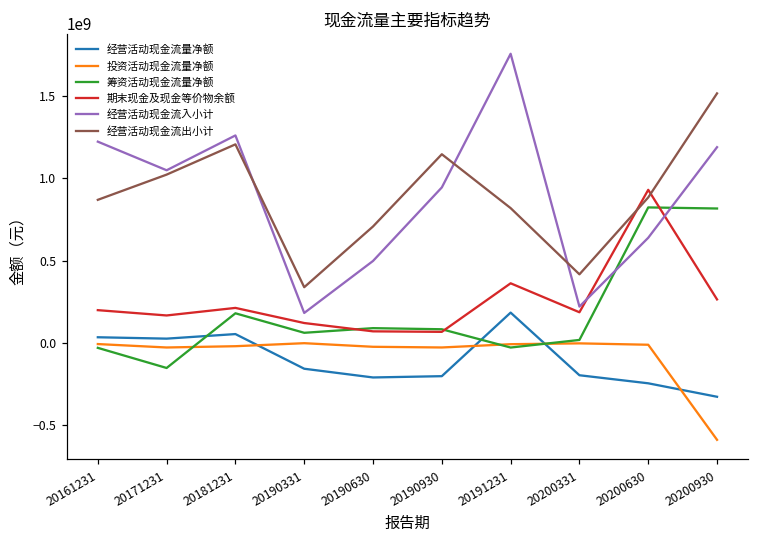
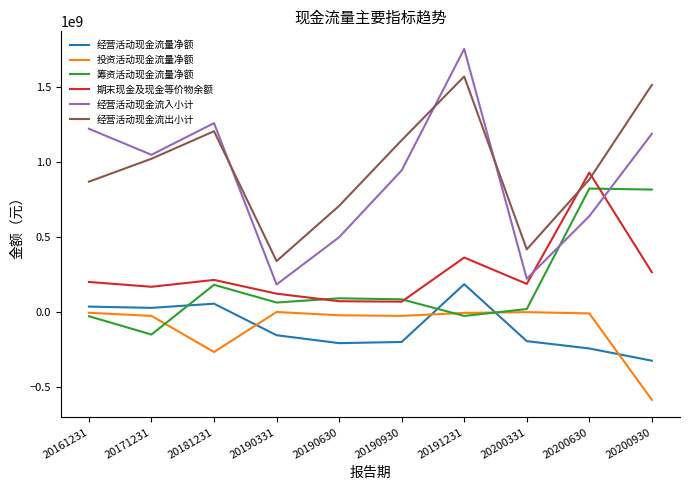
  {
    "经营活动现金流量净额": {
      "20161231": 30000000,
      "20171231": 30000000,
      "20181231": 50000000,
      "20190331": -160000000,
      "20190630": -210000000,
      "20190930": -200000000,
      "20191231": 180000000,
      "20200331": -200000000,
      "20200630": -240000000,
      "20200930": -330000000
    },
    "投资活动现金流量净额": {
      "20161231": -10000000,
      "20171231": -30000000,
-     "20181231": -20000000,
+     "20181231": -270000000,
      "20190331": 0,
      "20190630": -20000000,
      "20190930": -30000000,
      "20191231": -10000000,
      "20200331": 0,
      "20200630": -10000000,
      "20200930": -590000000
    },
    "筹资活动现金流量净额": {
      "20161231": -30000000,
      "20171231": -150000000,
      "20181231": 180000000,
      "20190331": 60000000,
      "20190630": 90000000,
      "20191231": -30000000,
      "20200331": 20000000,
      "20200630": 820000000,
      "20200930": 820000000
    },
    "期末现金及现金等价物余额": {
      "20161231": 200000000,
      "20171231": 170000000,
      "20181231": 210000000,
      "20190331": 120000000,
      "20190630": 70000000,
      "20191231": 360000000,
      "20200331": 190000000,
      "20200630": 930000000,
      "20200930": 260000000
    },
    "经营活动现金流入小计": {
      "20161231": 1220000000,
      "20171231": 1050000000,
      "20181231": 1260000000,
      "20190331": 180000000,
      "20190630": 500000000,
      "20190930": 940000000,
      "20191231": 1760000000,
      "20200331": 220000000,
      "20200630": 640000000,
      "20200930": 1190000000
    },
    "经营活动现金流出小计": {
      "20161231": 870000000,
      "20171231": 1020000000,
      "20181231": 1210000000,
      "20190331": 340000000,
      "20190630": 710000000,
      "20190930": 1150000000,
-     "20191231": 820000000,
+     "20191231": 1570000000,
      "20200331": 420000000,
      "20200630": 880000000,
      "20200930": 1520000000
    }
  }
